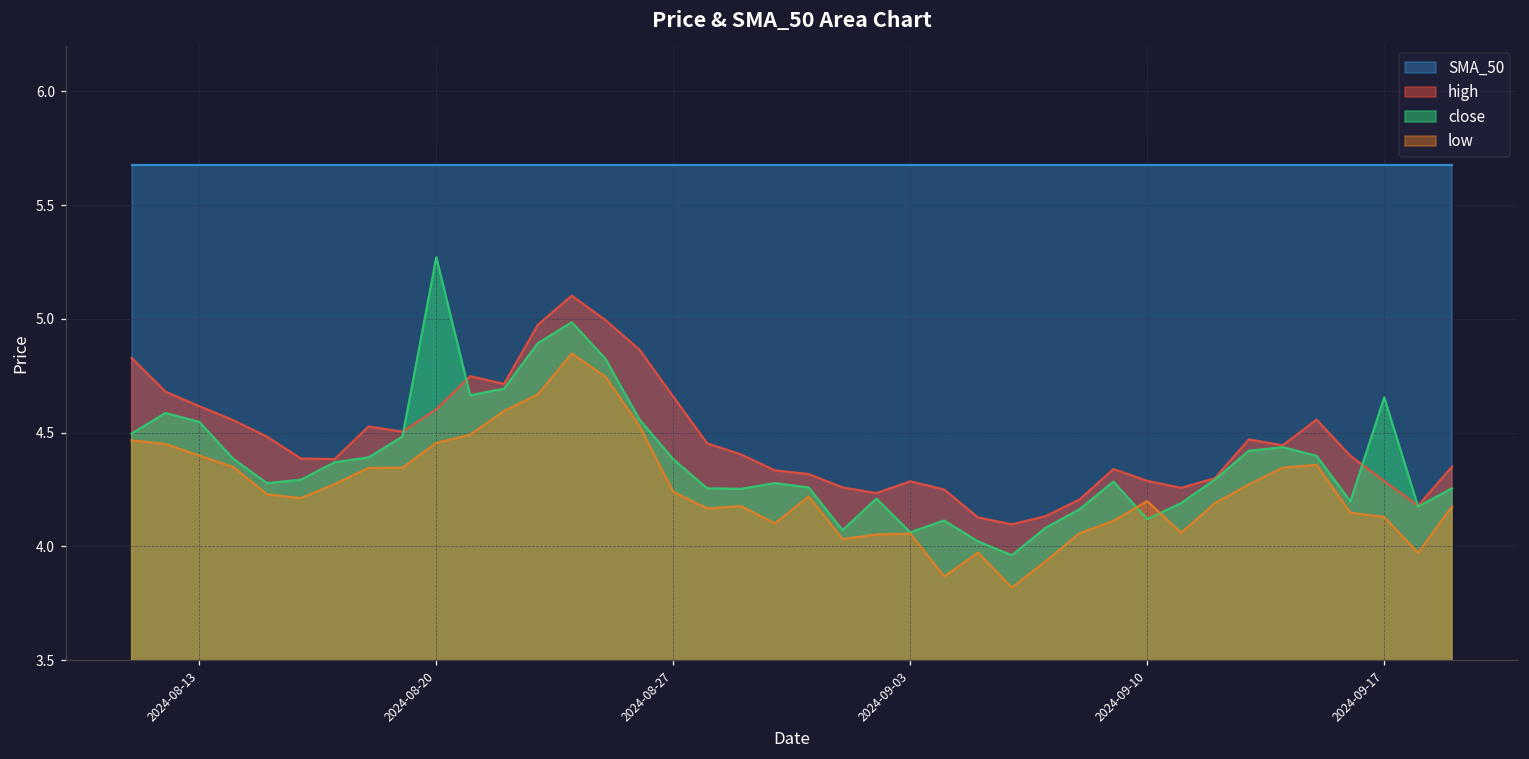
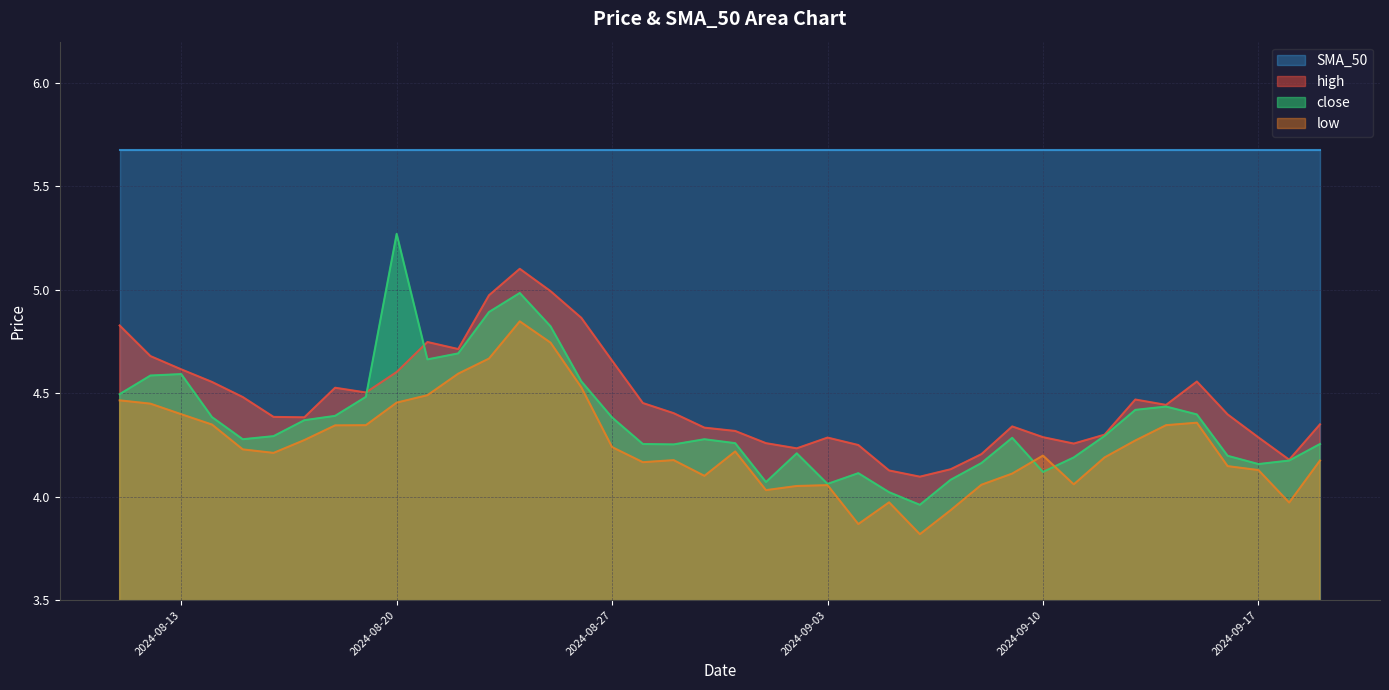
  {
    "SMA_50": {
      "2024-08-13": 5.68,
      "2024-08-20": 5.68,
      "2024-08-27": 5.68,
      "2024-09-03": 5.68,
      "2024-09-10": 5.68,
      "2024-09-17": 5.68
    },
    "close": {
-     "2024-08-13": 4.55,
+     "2024-08-13": 4.59,
      "2024-08-20": 5.27,
      "2024-08-27": 4.38,
      "2024-09-10": 4.12,
-     "2024-09-17": 4.66
+     "2024-09-17": 4.16
    }
  }
